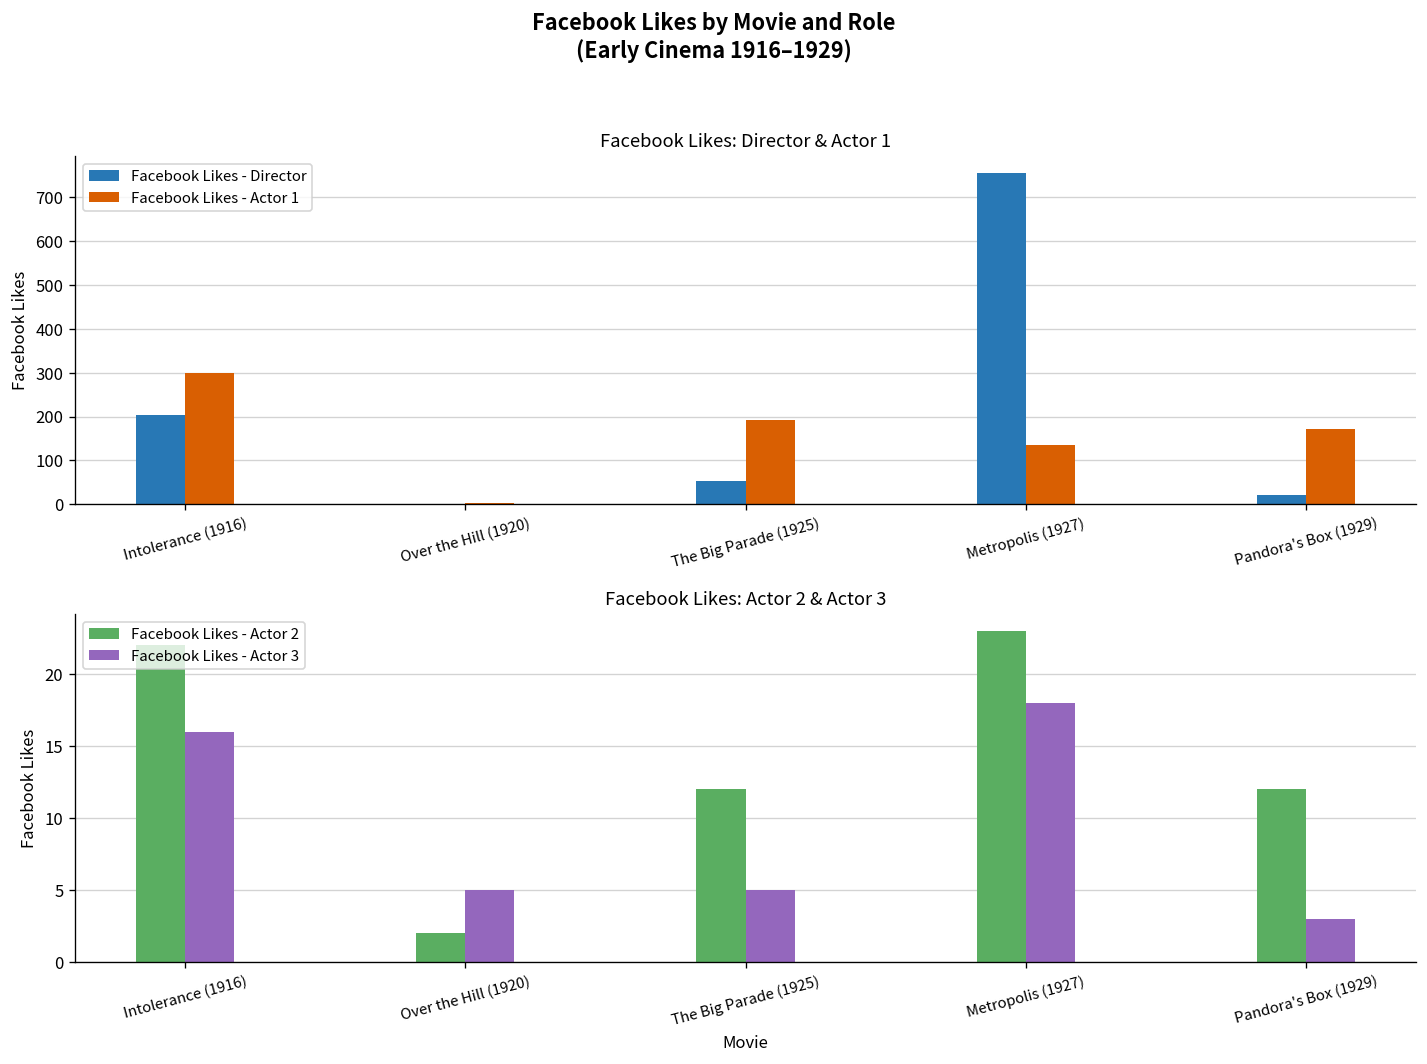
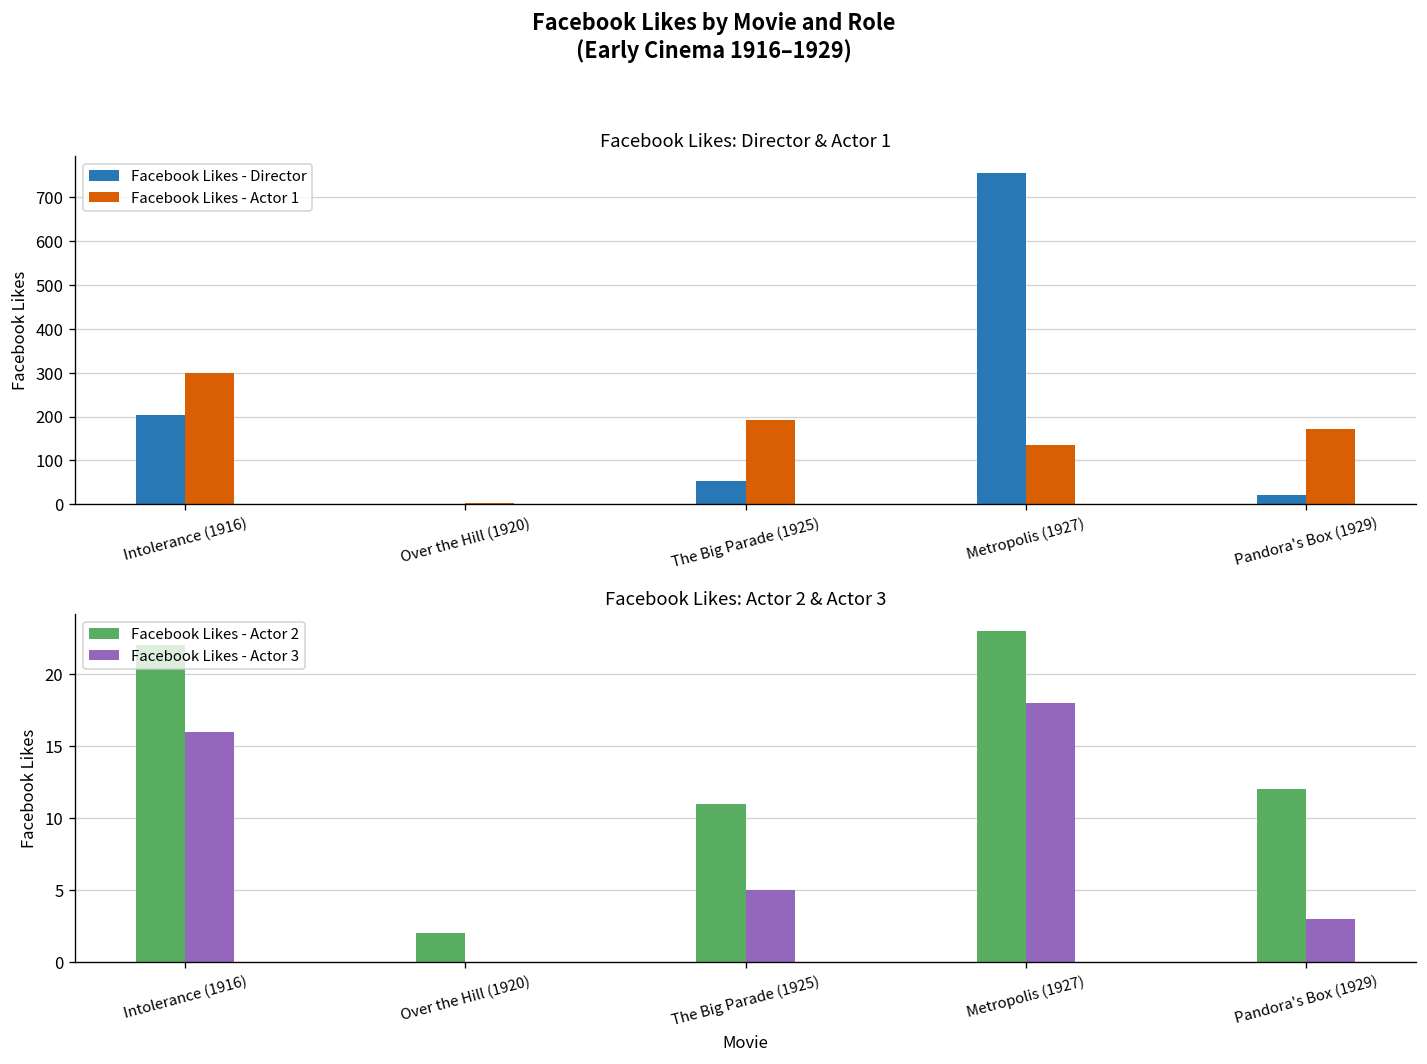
  {
    "Facebook Likes: Director & Actor 1": {
      "Facebook Likes - Director": {
        "Intolerance (1916)": 200,
        "Over the Hill (1920)": 0,
        "The Big Parade (1925)": 50,
        "Metropolis (1927)": 760,
        "Pandora's Box (1929)": 20
      },
      "Facebook Likes - Actor 1": {
        "Intolerance (1916)": 300,
        "The Big Parade (1925)": 190,
        "Metropolis (1927)": 140,
        "Pandora's Box (1929)": 170
      }
    },
    "Facebook Likes: Actor 2 & Actor 3": {
      "Facebook Likes - Actor 2": {
        "Over the Hill (1920)": 2,
-       "The Big Parade (1925)": 12,
+       "The Big Parade (1925)": 11,
        "Metropolis (1927)": 23,
        "Pandora's Box (1929)": 12
      },
      "Facebook Likes - Actor 3": {
        "Intolerance (1916)": 16,
-       "Over the Hill (1920)": 5,
+       "Over the Hill (1920)": 0,
        "The Big Parade (1925)": 5,
        "Metropolis (1927)": 18,
        "Pandora's Box (1929)": 3
      }
    }
  }
